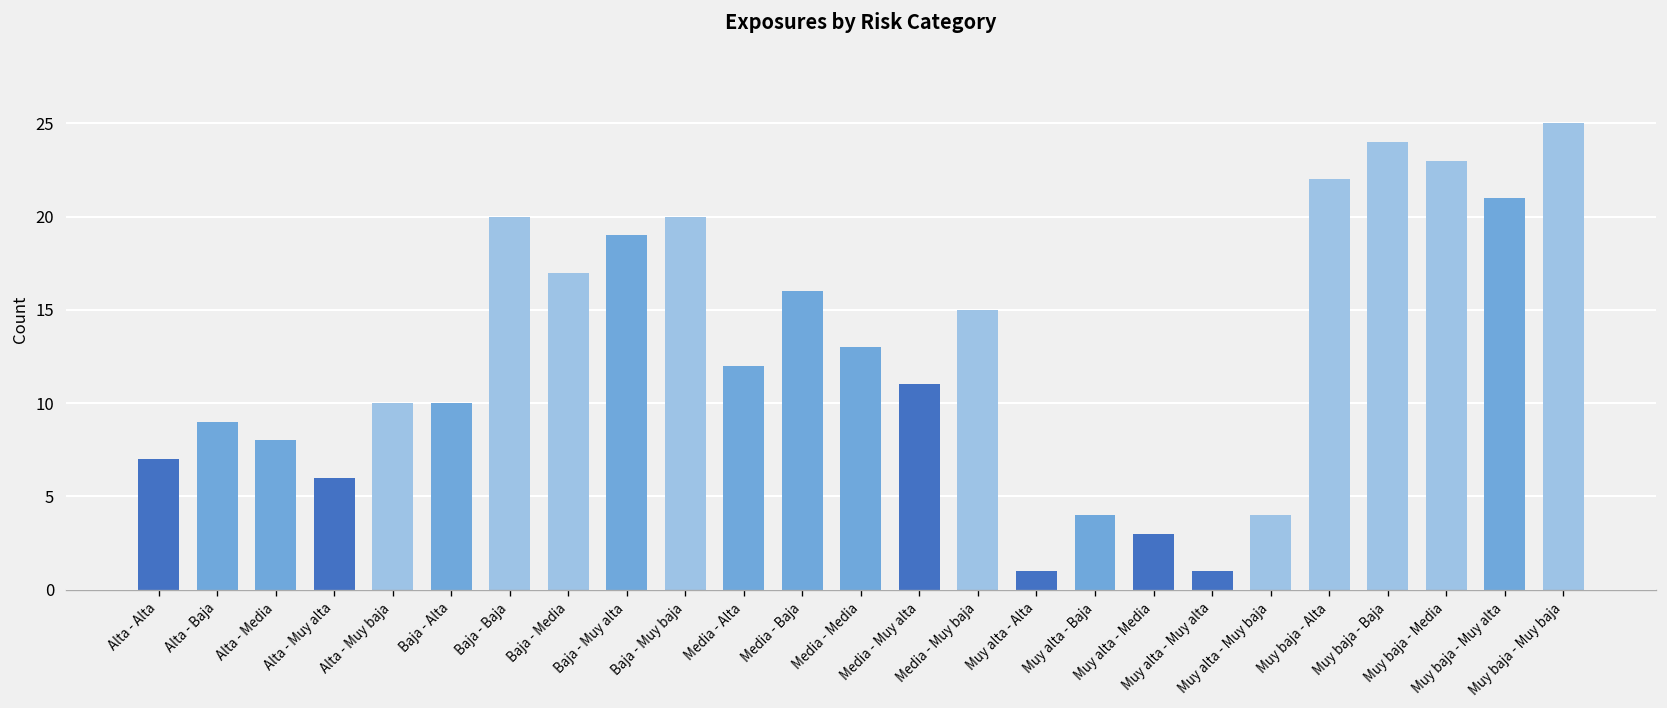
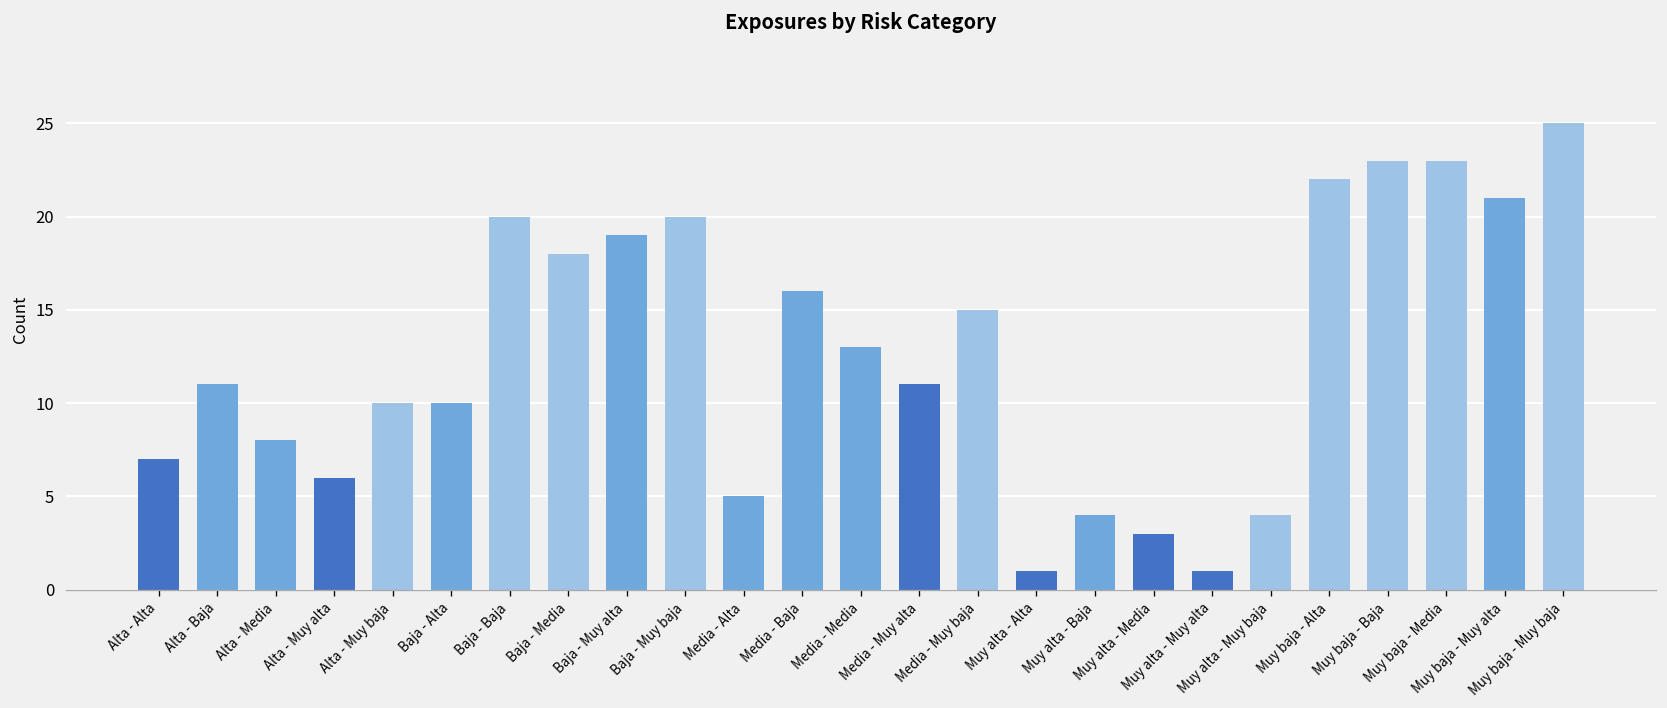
  {
    "Alta - Alta": 7,
-   "Alta - Baja": 9,
+   "Alta - Baja": 11,
    "Alta - Media": 8,
    "Alta - Muy alta": 6,
    "Alta - Muy baja": 10,
    "Baja - Alta": 10,
    "Baja - Baja": 20,
-   "Baja - Media": 17,
+   "Baja - Media": 18,
    "Baja - Muy alta": 19,
    "Baja - Muy baja": 20,
-   "Media - Alta": 12,
+   "Media - Alta": 5,
    "Media - Baja": 16,
    "Media - Media": 13,
    "Media - Muy alta": 11,
    "Media - Muy baja": 15,
    "Muy alta - Alta": 1,
    "Muy alta - Baja": 4,
    "Muy alta - Media": 3,
    "Muy alta - Muy alta": 1,
    "Muy alta - Muy baja": 4,
    "Muy baja - Alta": 22,
-   "Muy baja - Baja": 24,
+   "Muy baja - Baja": 23,
    "Muy baja - Media": 23,
    "Muy baja - Muy alta": 21,
    "Muy baja - Muy baja": 25
  }
